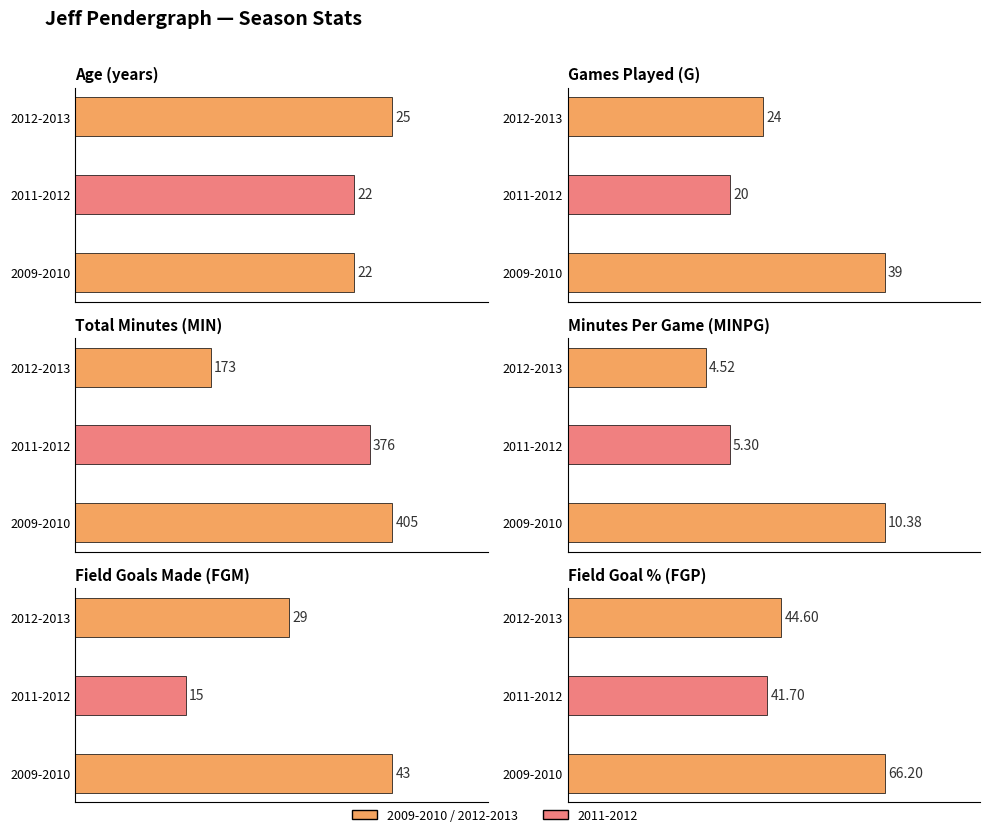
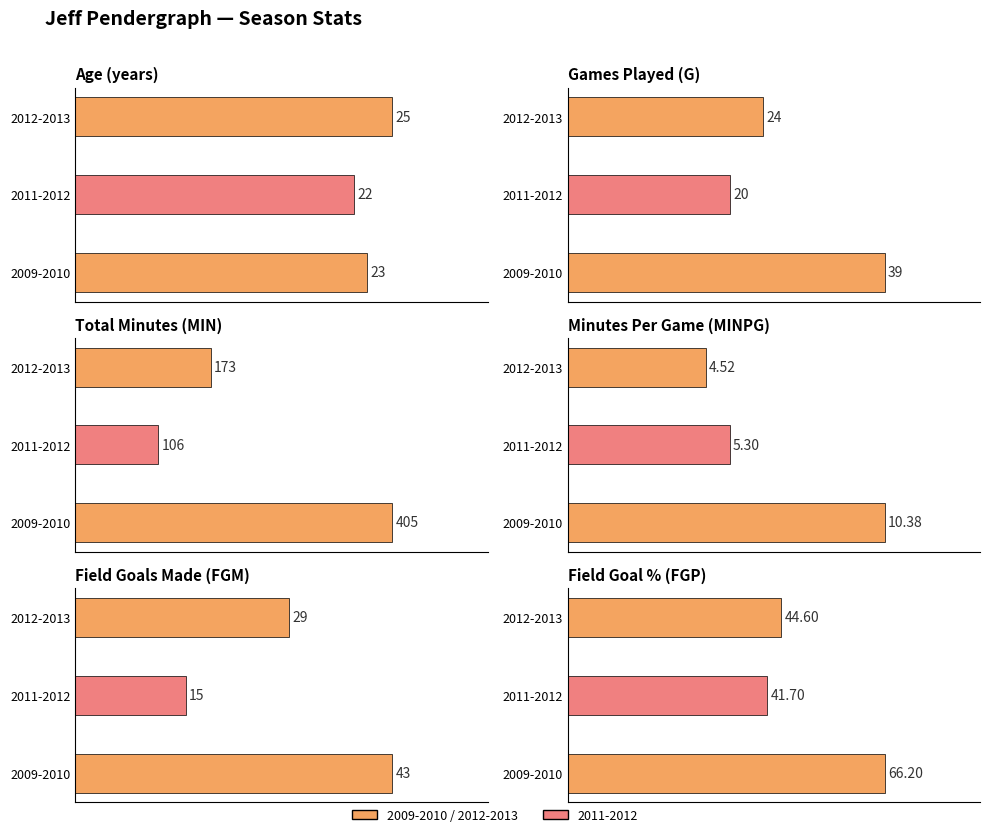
  {
    "Age (years)": {
      "2012-2013": 25,
      "2011-2012": 22,
-     "2009-2010": 22
+     "2009-2010": 23
    },
    "Games Played (G)": {
      "2012-2013": 24,
      "2011-2012": 20,
      "2009-2010": 39
    },
    "Total Minutes (MIN)": {
      "2012-2013": 173,
-     "2011-2012": 376,
+     "2011-2012": 106,
      "2009-2010": 405
    },
    "Minutes Per Game (MINPG)": {
      "2012-2013": 4.52,
      "2011-2012": 5.30,
      "2009-2010": 10.38
    },
    "Field Goals Made (FGM)": {
      "2012-2013": 29,
      "2011-2012": 15,
      "2009-2010": 43
    },
    "Field Goal % (FGP)": {
      "2012-2013": 44.60,
      "2011-2012": 41.70,
      "2009-2010": 66.20
    }
  }
